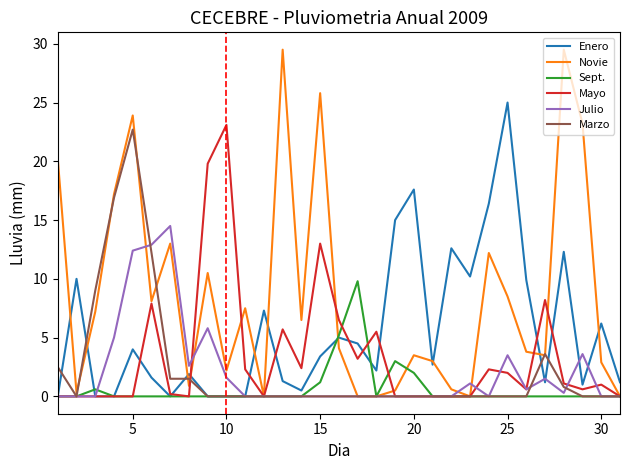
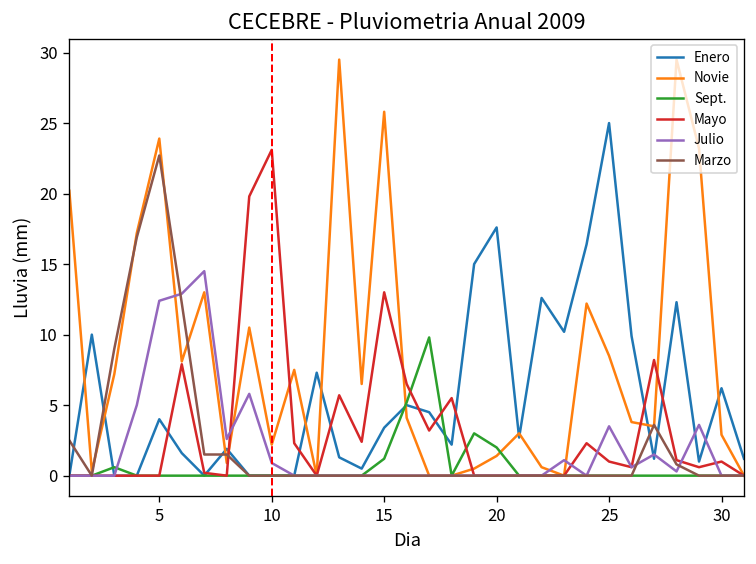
  {
    "Enero": {
      "5": 4.0,
      "15": 3.4,
      "20": 17.6,
      "25": 25.0,
      "30": 6.2
    },
    "Novie": {
      "5": 23.9,
      "10": 2.2,
      "15": 25.8,
-     "20": 3.5,
+     "20": 1.4,
      "25": 8.5,
      "30": 2.9
    },
    "Sept.": {
      "15": 1.2,
      "20": 2.0
    },
    "Mayo": {
      "10": 23,
      "15": 13,
-     "25": 2,
+     "25": 1,
      "30": 1
    },
    "Julio": {
      "5": 12.4,
-     "10": 1.6,
+     "10": 0.9,
      "25": 3.5
    },
    "Marzo": {
      "5": 22.7
    }
  }
